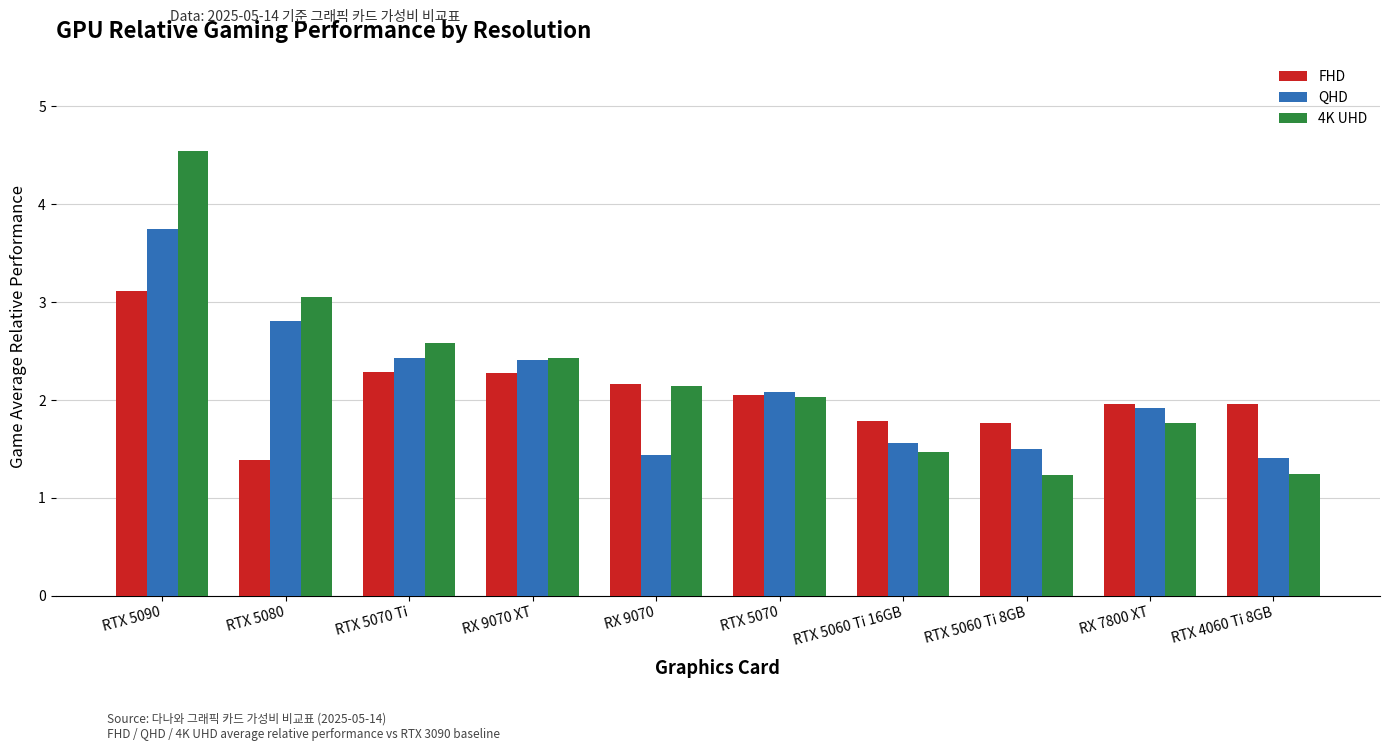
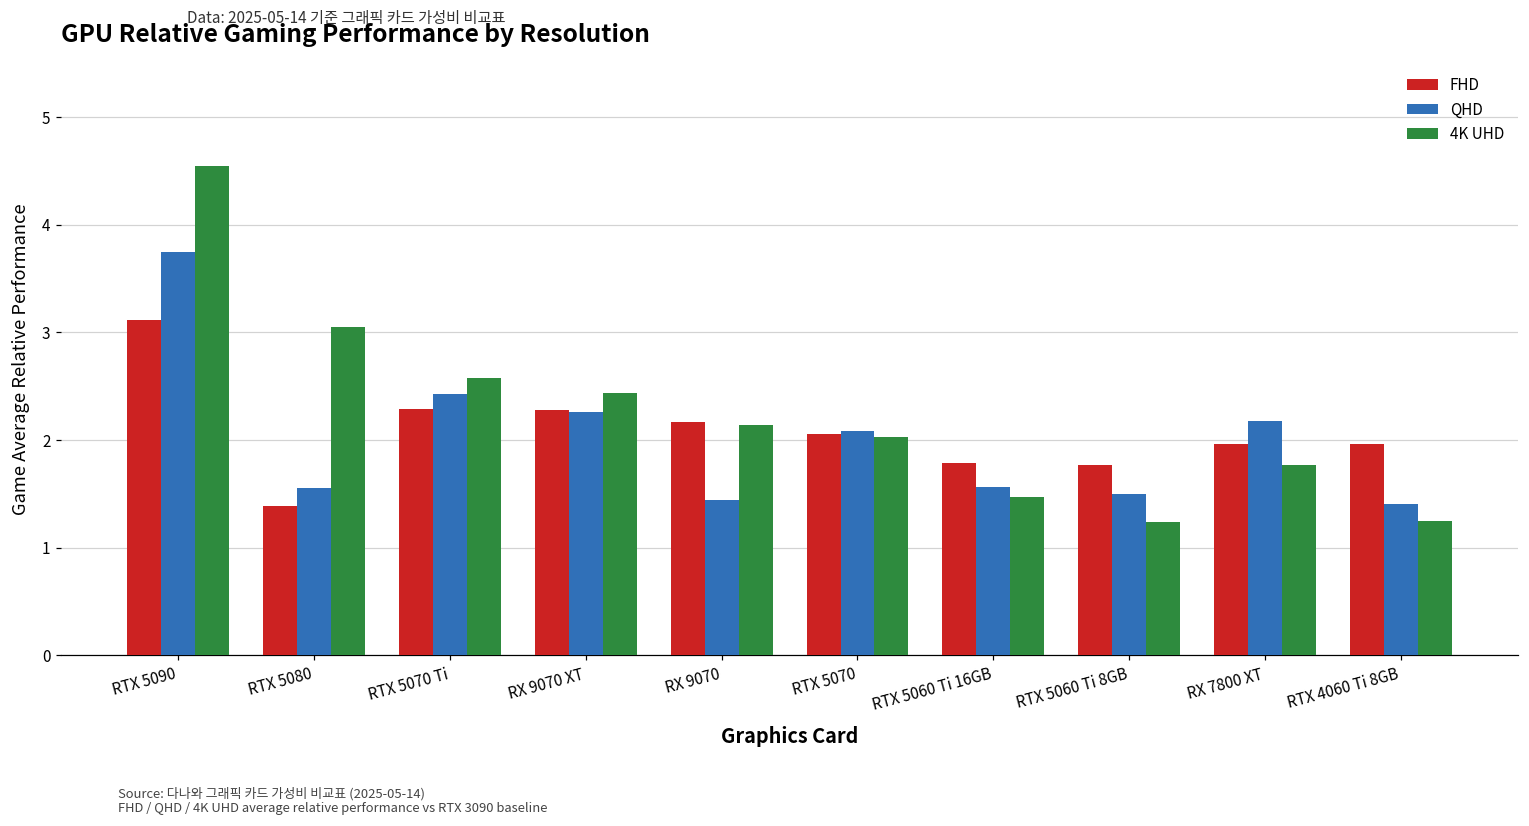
  {
    "FHD": {
      "RTX 5090": 3.1,
      "RTX 5080": 1.4,
      "RTX 5070 Ti": 2.3,
      "RX 9070 XT": 2.3,
      "RX 9070": 2.2,
      "RTX 5070": 2.1,
      "RTX 5060 Ti 16GB": 1.8,
      "RTX 5060 Ti 8GB": 1.8,
      "RX 7800 XT": 2.0,
      "RTX 4060 Ti 8GB": 2.0
    },
    "QHD": {
      "RTX 5090": 3.7,
-     "RTX 5080": 2.8,
+     "RTX 5080": 1.6,
      "RTX 5070 Ti": 2.4,
-     "RX 9070 XT": 2.4,
+     "RX 9070 XT": 2.3,
      "RX 9070": 1.4,
      "RTX 5070": 2.1,
      "RTX 5060 Ti 16GB": 1.6,
      "RTX 5060 Ti 8GB": 1.5,
-     "RX 7800 XT": 1.9,
+     "RX 7800 XT": 2.2,
      "RTX 4060 Ti 8GB": 1.4
    },
    "4K UHD": {
      "RTX 5090": 4.5,
      "RTX 5080": 3.0,
      "RTX 5070 Ti": 2.6,
      "RX 9070 XT": 2.4,
      "RX 9070": 2.1,
      "RTX 5070": 2.0,
      "RTX 5060 Ti 16GB": 1.5,
      "RTX 5060 Ti 8GB": 1.2,
      "RX 7800 XT": 1.8,
      "RTX 4060 Ti 8GB": 1.2
    }
  }
